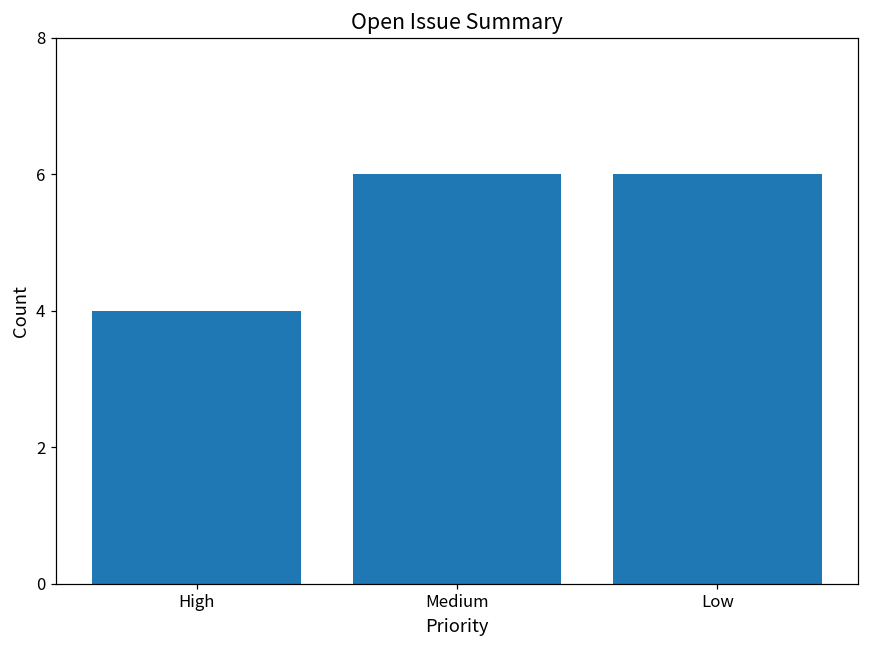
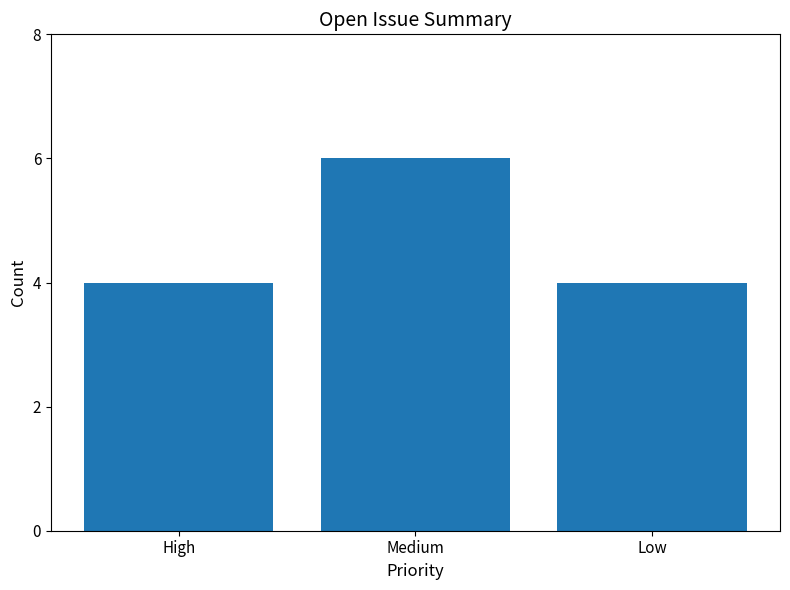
  {
    "High": 4,
    "Medium": 6,
-   "Low": 6
+   "Low": 4
  }
